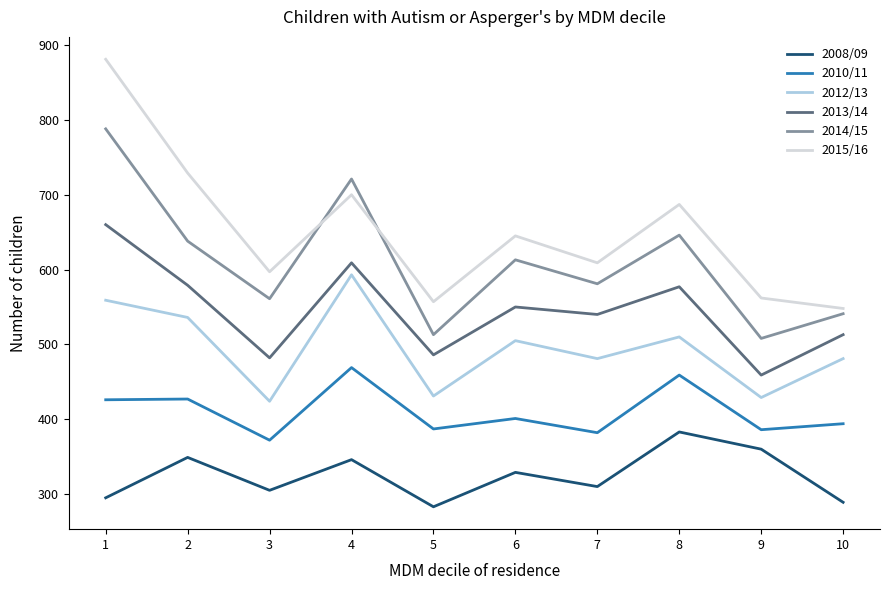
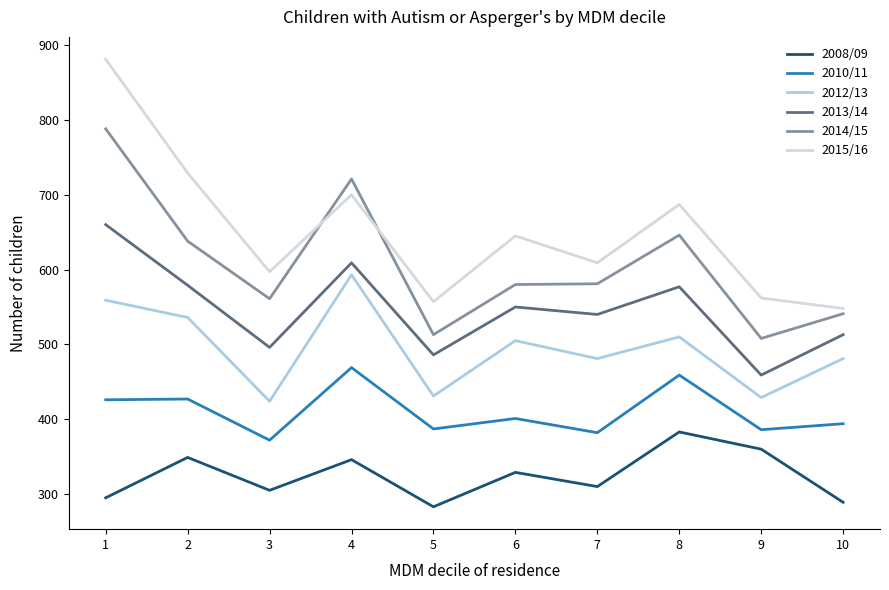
  {
    "2008/09": {
      "1": 300,
      "2": 350,
      "3": 310,
      "4": 350,
      "5": 280,
      "6": 330,
      "7": 310,
      "8": 380,
      "9": 360,
      "10": 290
    },
    "2010/11": {
      "1": 430,
      "2": 430,
      "3": 370,
      "4": 470,
      "5": 390,
      "6": 400,
      "7": 380,
      "8": 460,
      "9": 390,
      "10": 390
    },
    "2013/14": {
      "1": 660,
      "2": 580,
-     "3": 480,
+     "3": 500,
      "4": 610,
      "5": 490,
      "6": 550,
      "7": 540,
      "8": 580,
      "9": 460,
      "10": 510
    },
    "2014/15": {
      "1": 790,
      "2": 640,
      "3": 560,
      "4": 720,
      "5": 510,
-     "6": 610,
+     "6": 580,
      "7": 580,
      "8": 650,
      "9": 510,
      "10": 540
    }
  }
